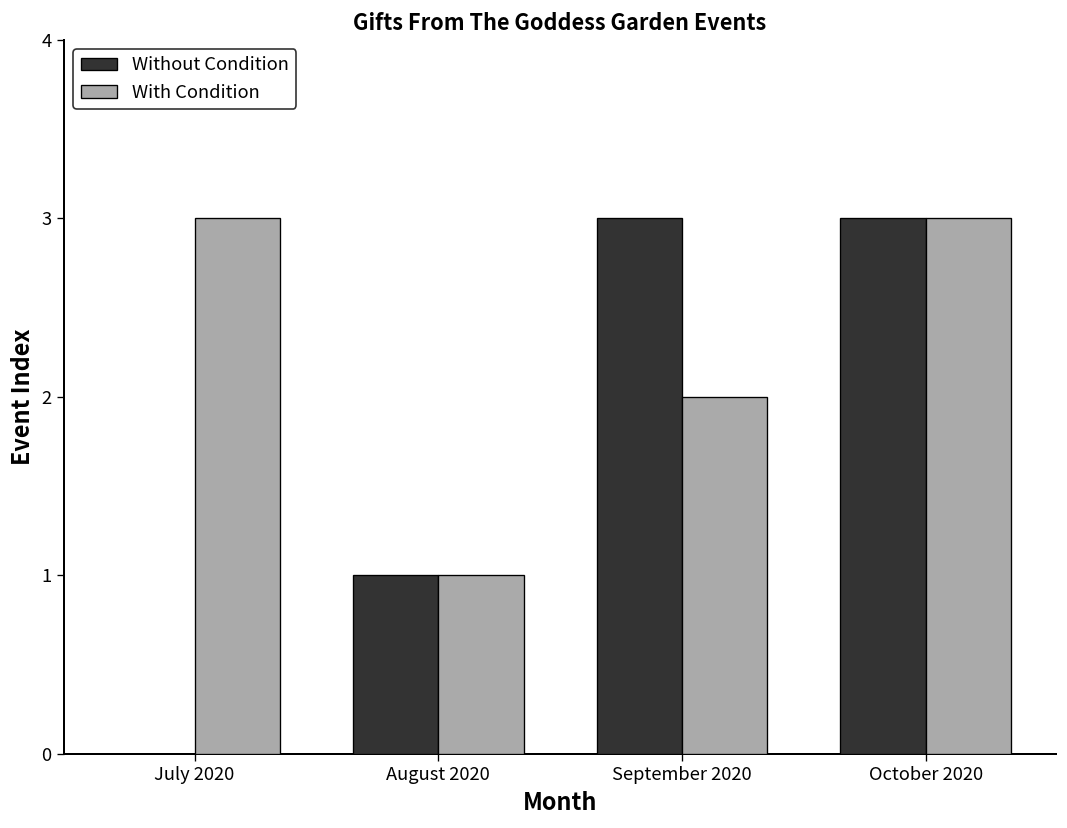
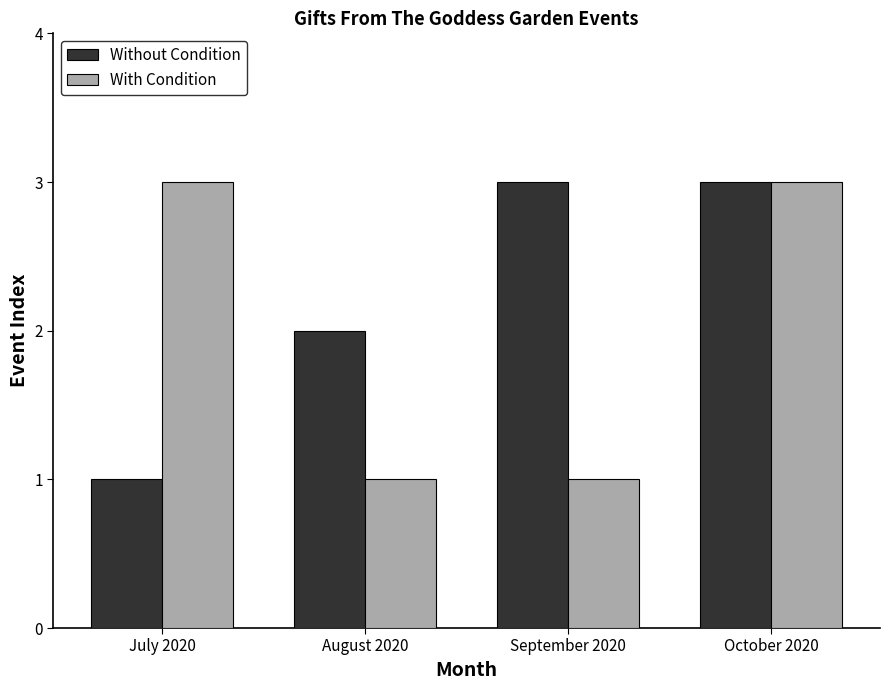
  {
    "Without Condition": {
-     "July 2020": 0,
-     "August 2020": 1,
+     "July 2020": 1,
+     "August 2020": 2,
      "September 2020": 3,
      "October 2020": 3
    },
    "With Condition": {
      "July 2020": 3,
      "August 2020": 1,
-     "September 2020": 2,
+     "September 2020": 1,
      "October 2020": 3
    }
  }
